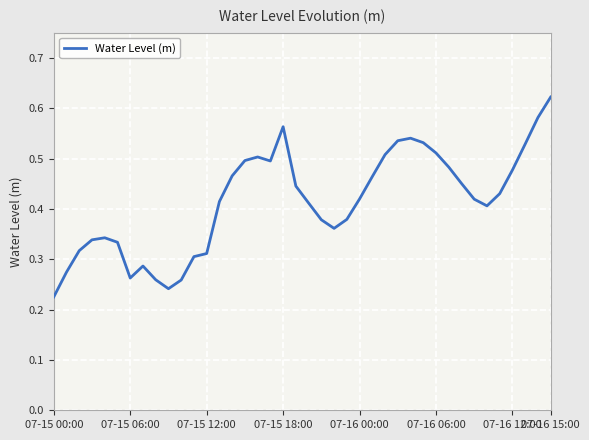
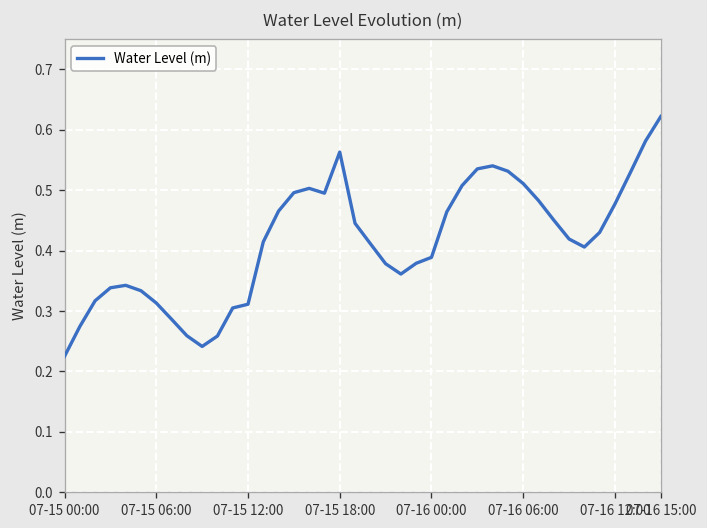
  {
    "07-15 00:00": 0.23,
-   "07-15 06:00": 0.26,
+   "07-15 06:00": 0.31,
    "07-15 12:00": 0.31,
    "07-15 18:00": 0.56,
-   "07-16 00:00": 0.42,
+   "07-16 00:00": 0.39,
    "07-16 06:00": 0.51
  }
